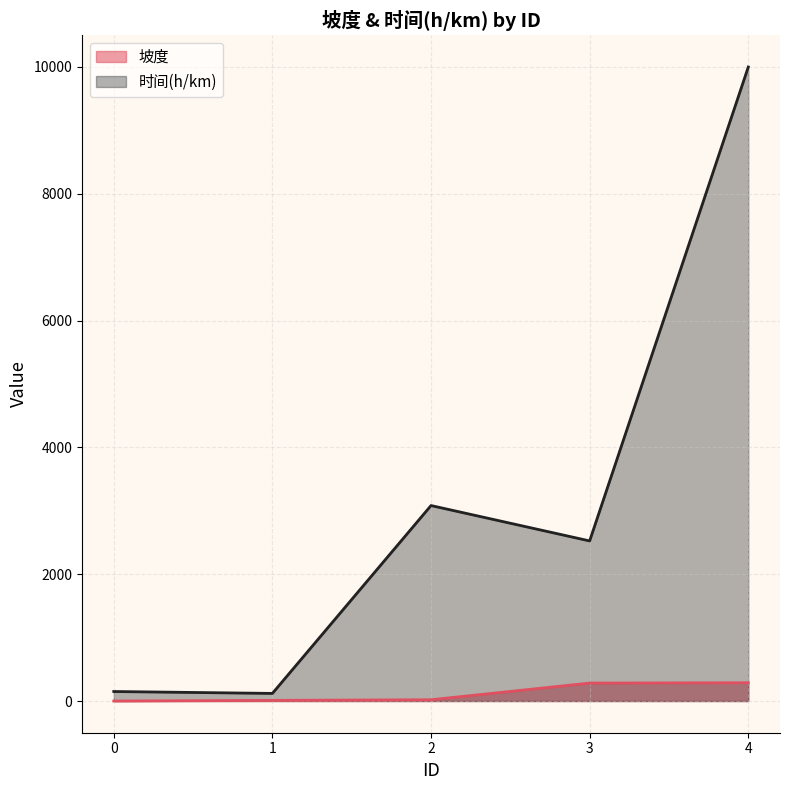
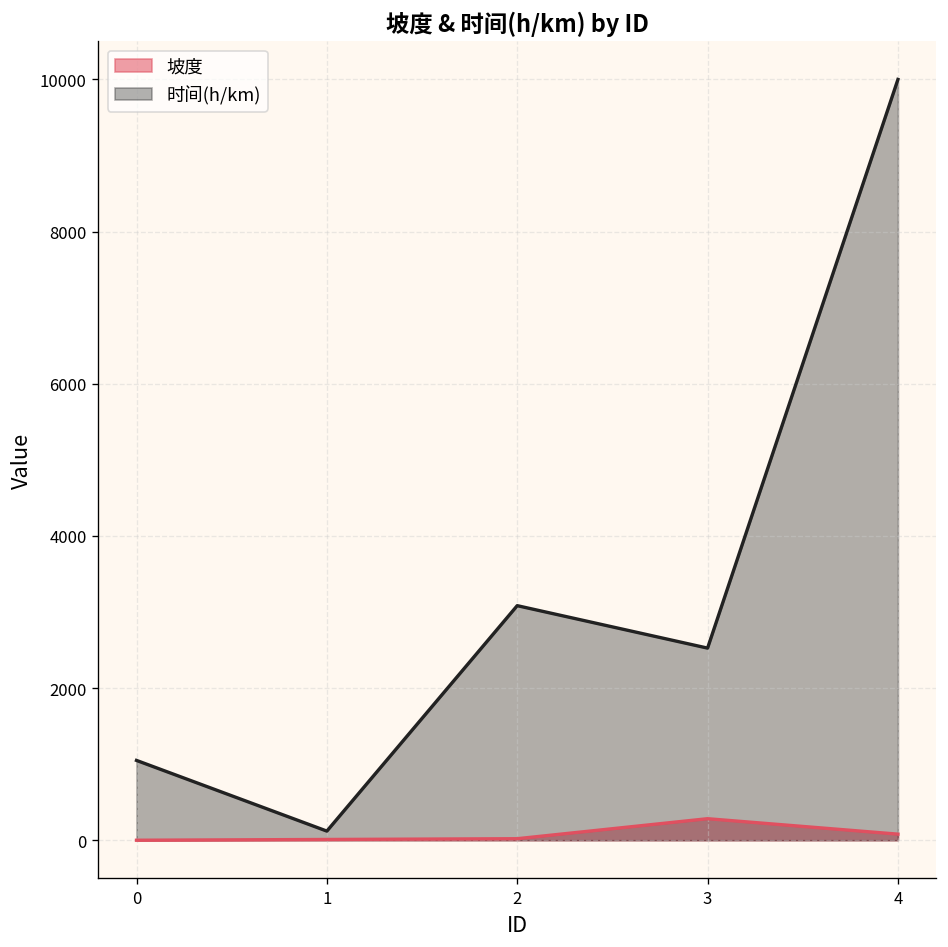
  {
    "坡度": {
      "0": 0,
      "1": 0,
      "2": 0,
      "3": 300,
-     "4": 300
+     "4": 100
    },
    "时间(h/km)": {
-     "0": 200,
+     "0": 1000,
      "1": 100,
      "2": 3100,
      "3": 2500,
      "4": 10000
    }
  }
